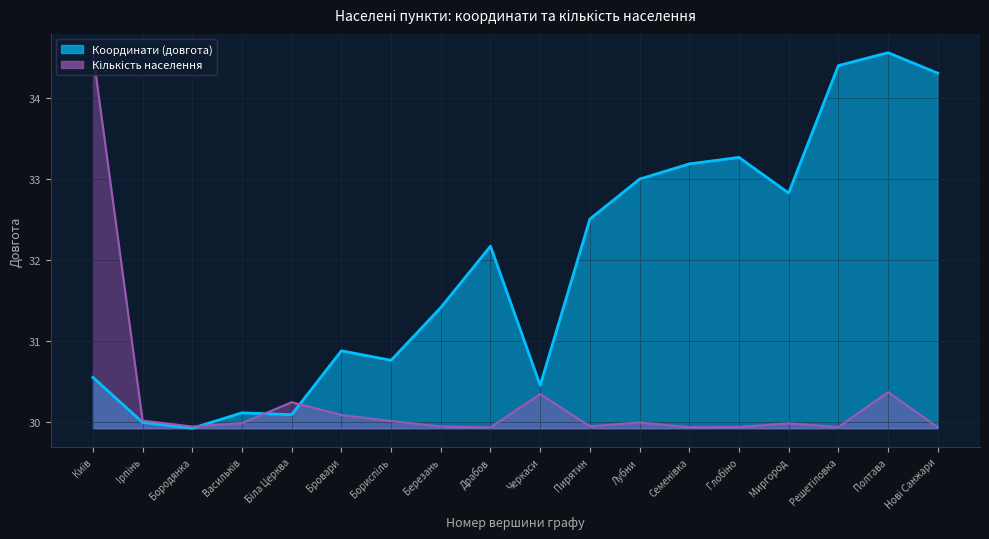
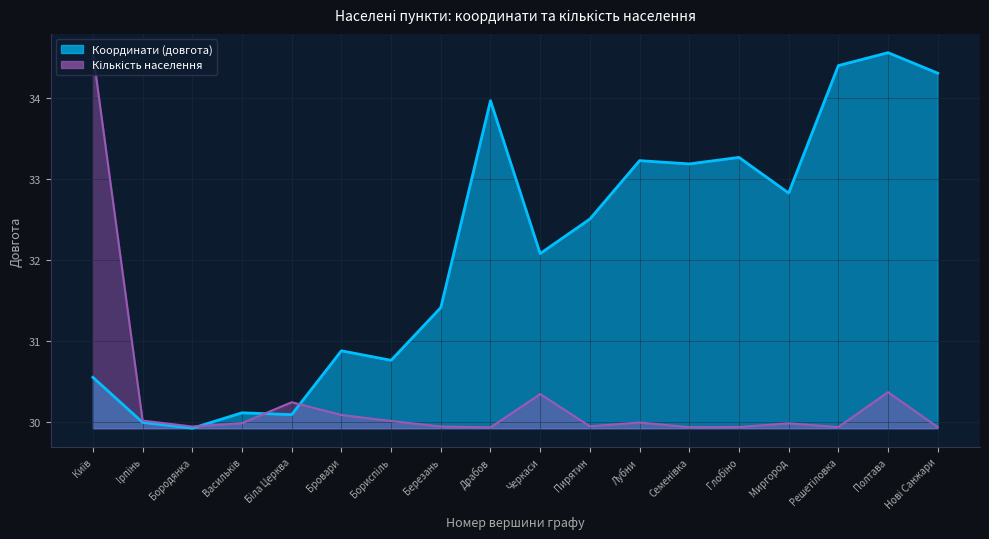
  {
    "Координати (довгота)": {
      "Київ": 30.5,
      "Васильків": 30.1,
      "Біла Церква": 30.1,
      "Бровари": 30.9,
      "Бориспіль": 30.8,
      "Березань": 31.4,
-     "Драбов": 32.2,
-     "Черкаси": 30.4,
+     "Драбов": 34.0,
+     "Черкаси": 32.1,
      "Пирятин": 32.5,
-     "Лубни": 33.0,
+     "Лубни": 33.2,
      "Семенівка": 33.2,
      "Глобіно": 33.3,
      "Миргород": 32.8,
      "Решетіловка": 34.4,
      "Полтава": 34.6,
      "Нові Санжари": 34.3
    }
  }
